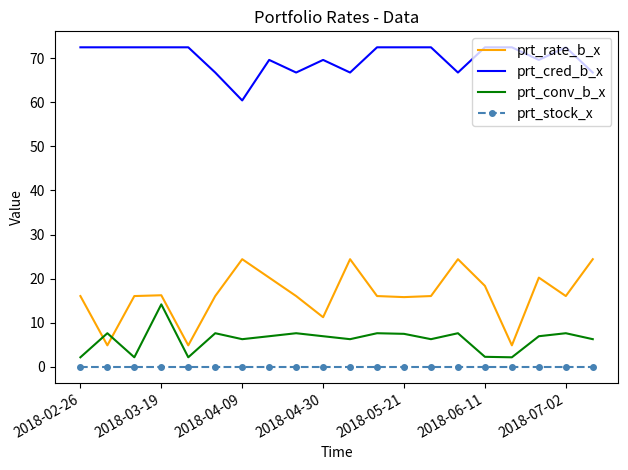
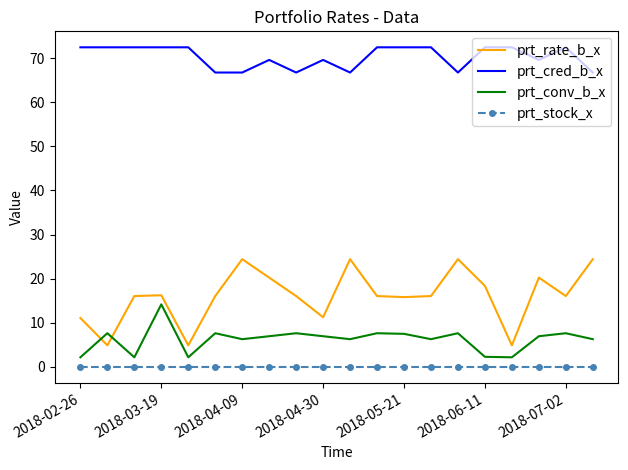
  {
    "prt_rate_b_x": {
-     "2018-02-26": 16,
+     "2018-02-26": 11,
      "2018-03-19": 16,
      "2018-04-09": 24,
      "2018-04-30": 11,
      "2018-05-21": 16,
      "2018-06-11": 18,
      "2018-07-02": 16
    },
    "prt_cred_b_x": {
      "2018-02-26": 72,
      "2018-03-19": 72,
-     "2018-04-09": 60,
+     "2018-04-09": 67,
      "2018-04-30": 70,
      "2018-05-21": 72
    },
    "prt_conv_b_x": {
      "2018-02-26": 2,
      "2018-03-19": 14,
      "2018-04-09": 6,
      "2018-04-30": 7,
      "2018-05-21": 7,
      "2018-06-11": 2,
      "2018-07-02": 8
    },
    "prt_stock_x": {
      "2018-02-26": 0,
      "2018-03-19": 0,
      "2018-04-09": 0,
      "2018-04-30": 0,
      "2018-05-21": 0,
      "2018-06-11": 0,
      "2018-07-02": 0
    }
  }
